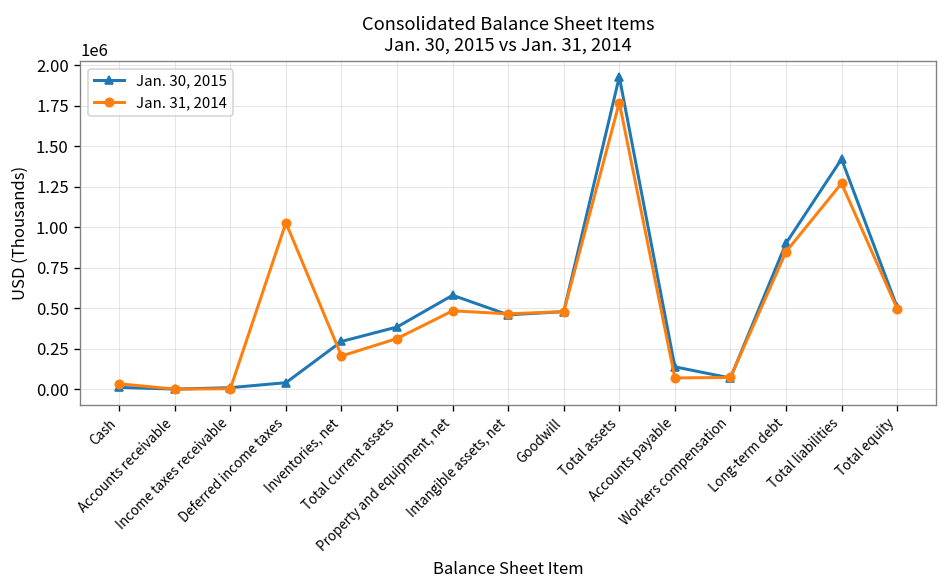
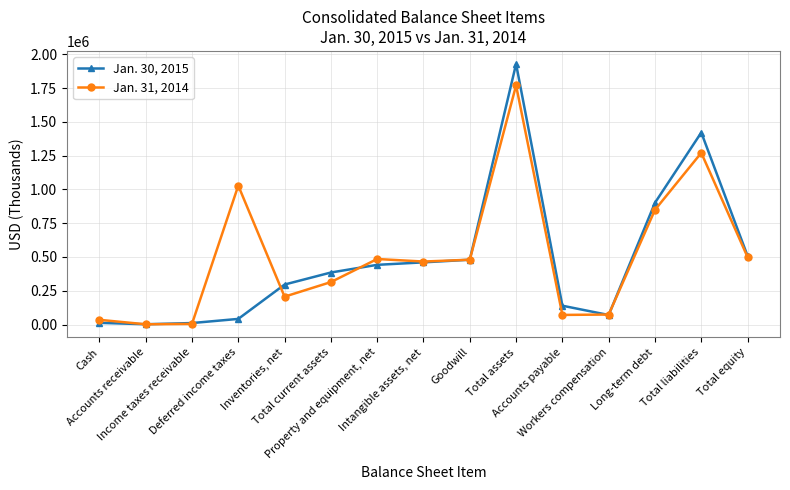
  {
    "Jan. 30, 2015": {
      "Cash": 10000,
      "Deferred income taxes": 40000,
      "Inventories, net": 300000,
      "Total current assets": 390000,
-     "Property and equipment, net": 580000,
+     "Property and equipment, net": 440000,
      "Total assets": 1930000,
      "Accounts payable": 140000,
      "Long-term debt": 900000,
      "Total liabilities": 1420000
    },
    "Jan. 31, 2014": {
      "Cash": 30000,
      "Deferred income taxes": 1030000,
      "Inventories, net": 210000,
      "Total current assets": 310000,
      "Property and equipment, net": 490000,
      "Total assets": 1770000,
      "Accounts payable": 70000,
      "Long-term debt": 850000,
      "Total liabilities": 1270000
    }
  }
